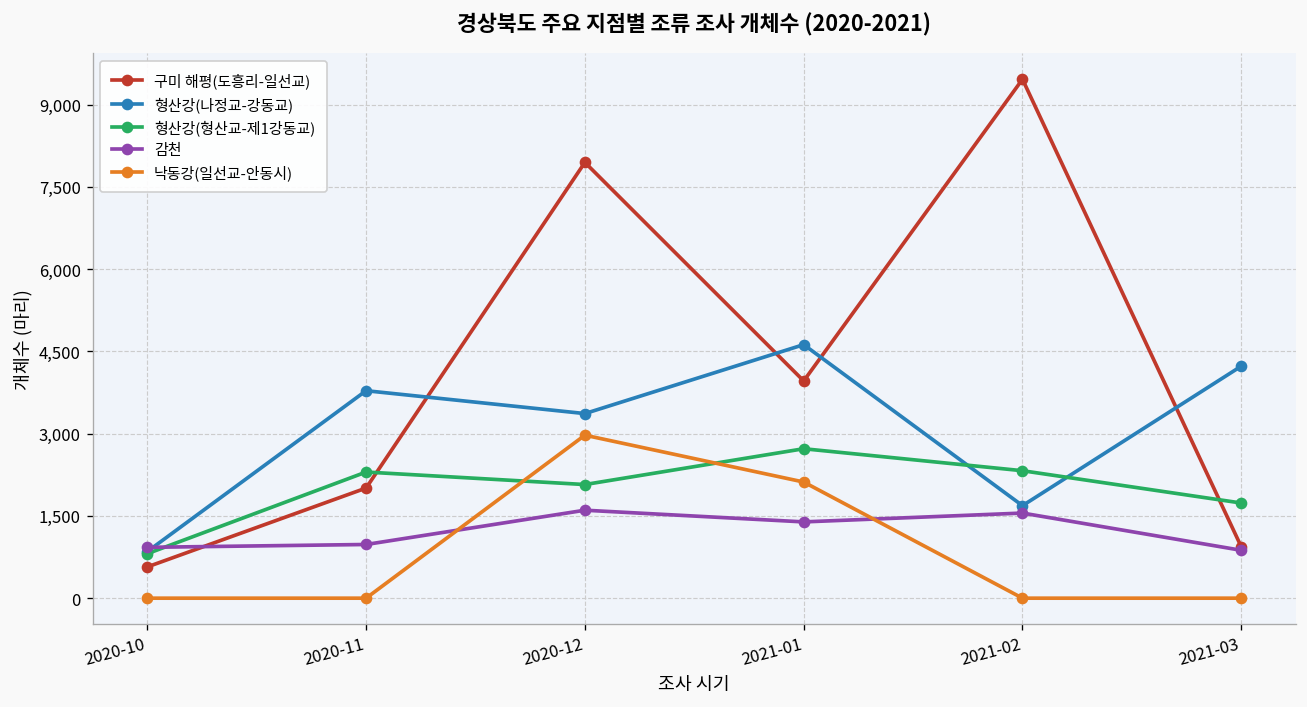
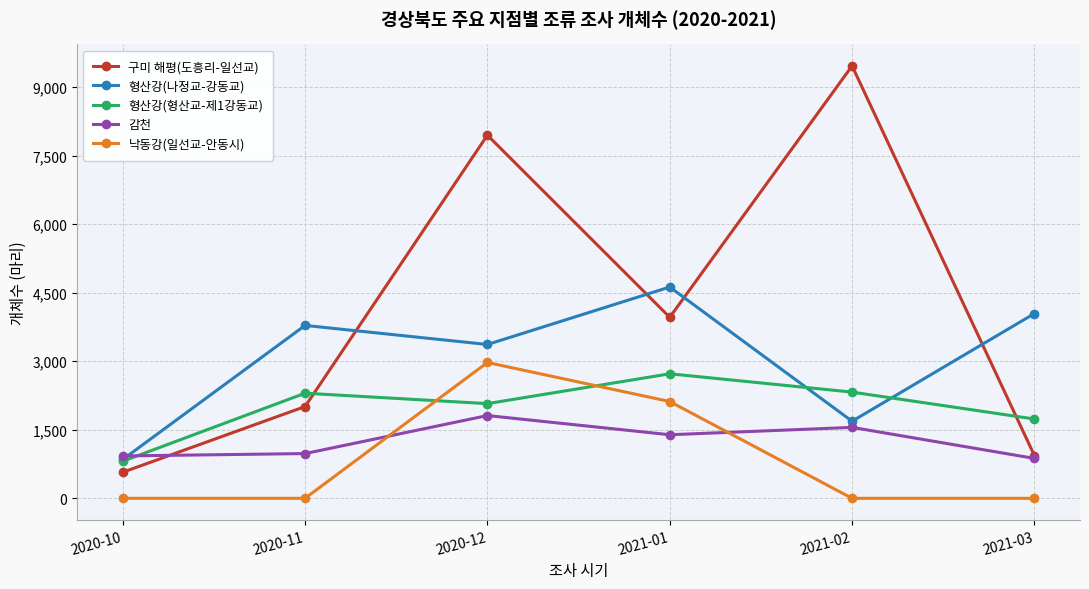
  {
    "구미 해평(도흥리-일선교)": {
      "2020-10": "600",
      "2020-11": "2,000",
      "2020-12": "7,900",
      "2021-01": "4,000",
      "2021-02": "9,500",
      "2021-03": "900"
    },
    "형산강(나정교-강동교)": {
      "2020-11": "3,800",
      "2020-12": "3,400",
      "2021-01": "4,600",
      "2021-02": "1,700",
-     "2021-03": "4,200"
+     "2021-03": "4,000"
    },
    "형산강(형산교-제1강동교)": {
      "2020-11": "2,300",
      "2020-12": "2,100",
      "2021-01": "2,700",
      "2021-02": "2,300",
      "2021-03": "1,700"
    },
    "감천": {
      "2020-10": "900",
      "2020-11": "1,000",
-     "2020-12": "1,600",
+     "2020-12": "1,800",
      "2021-01": "1,400",
      "2021-02": "1,600",
      "2021-03": "900"
    },
    "낙동강(일선교-안동시)": {
      "2020-10": "0",
      "2020-11": "0",
      "2020-12": "3,000",
      "2021-01": "2,100",
      "2021-02": "0",
      "2021-03": "0"
    }
  }
